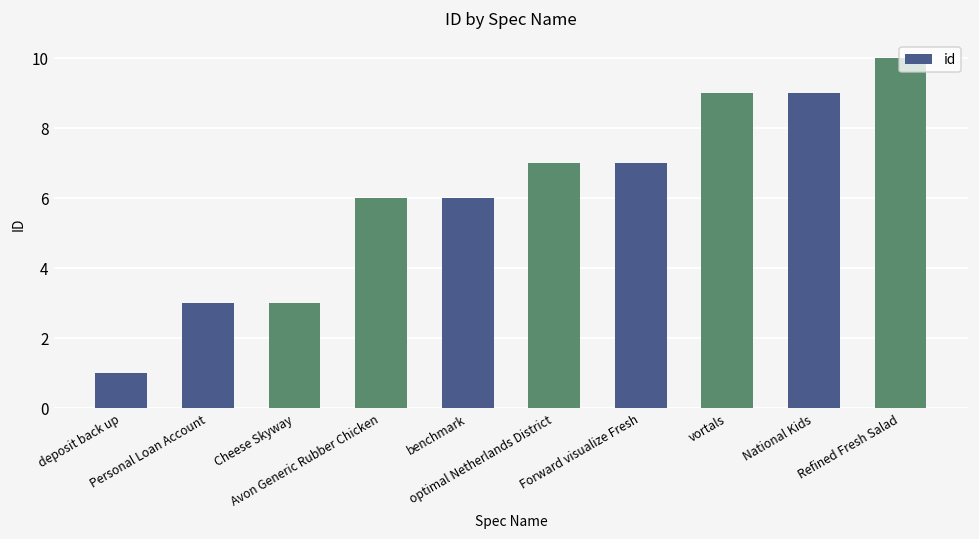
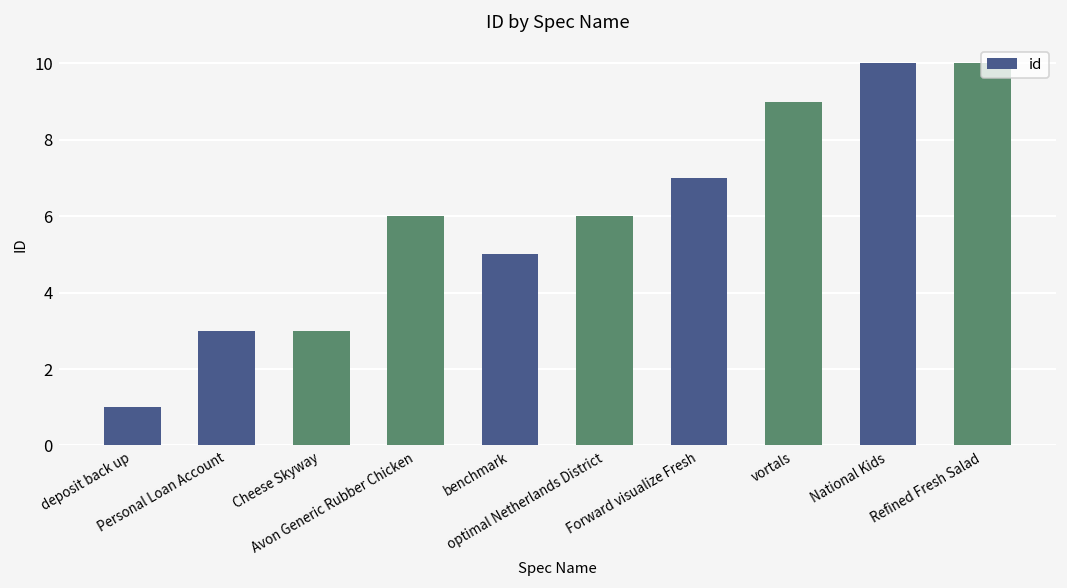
  {
    "deposit back up": 1,
    "Personal Loan Account": 3,
    "Cheese Skyway": 3,
    "Avon Generic Rubber Chicken": 6,
-   "benchmark": 6,
-   "optimal Netherlands District": 7,
+   "benchmark": 5,
+   "optimal Netherlands District": 6,
    "Forward visualize Fresh": 7,
    "vortals": 9,
-   "National Kids": 9
+   "National Kids": 10
  }
